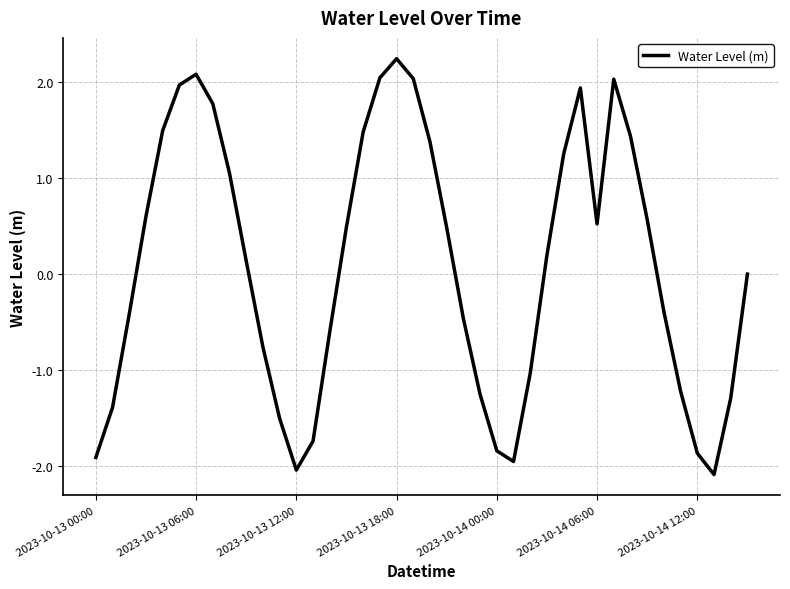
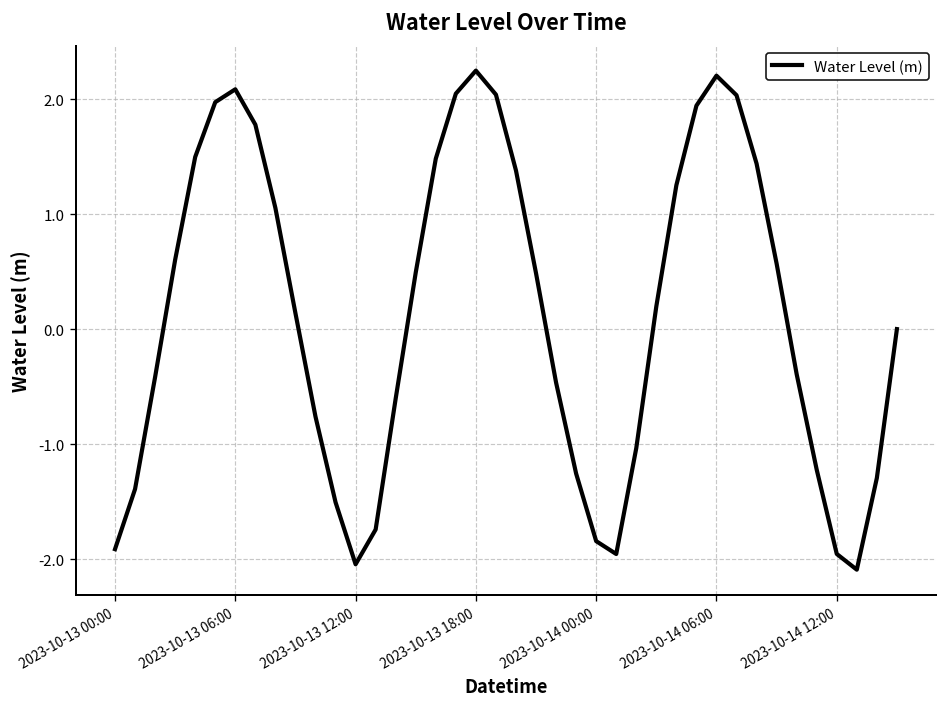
  {
    "2023-10-13 00:00": -1.9,
    "2023-10-13 06:00": 2.1,
    "2023-10-13 12:00": -2.0,
    "2023-10-13 18:00": 2.2,
    "2023-10-14 00:00": -1.8,
-   "2023-10-14 06:00": 0.5,
-   "2023-10-14 12:00": -1.9
+   "2023-10-14 06:00": 2.2,
+   "2023-10-14 12:00": -2.0
  }
